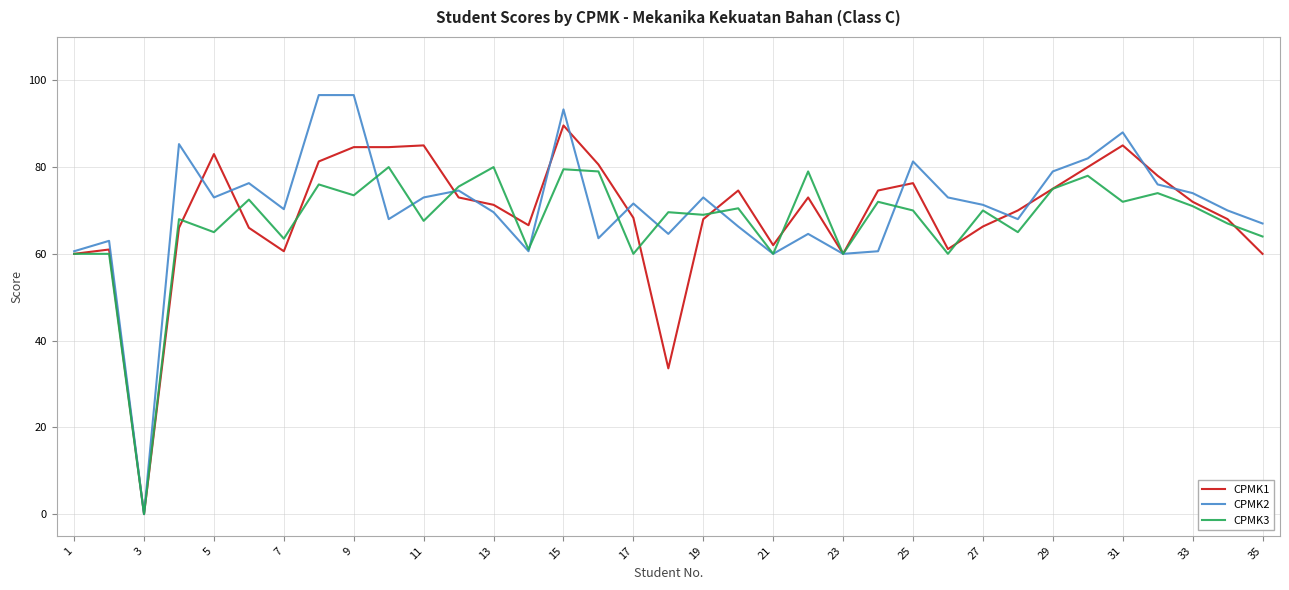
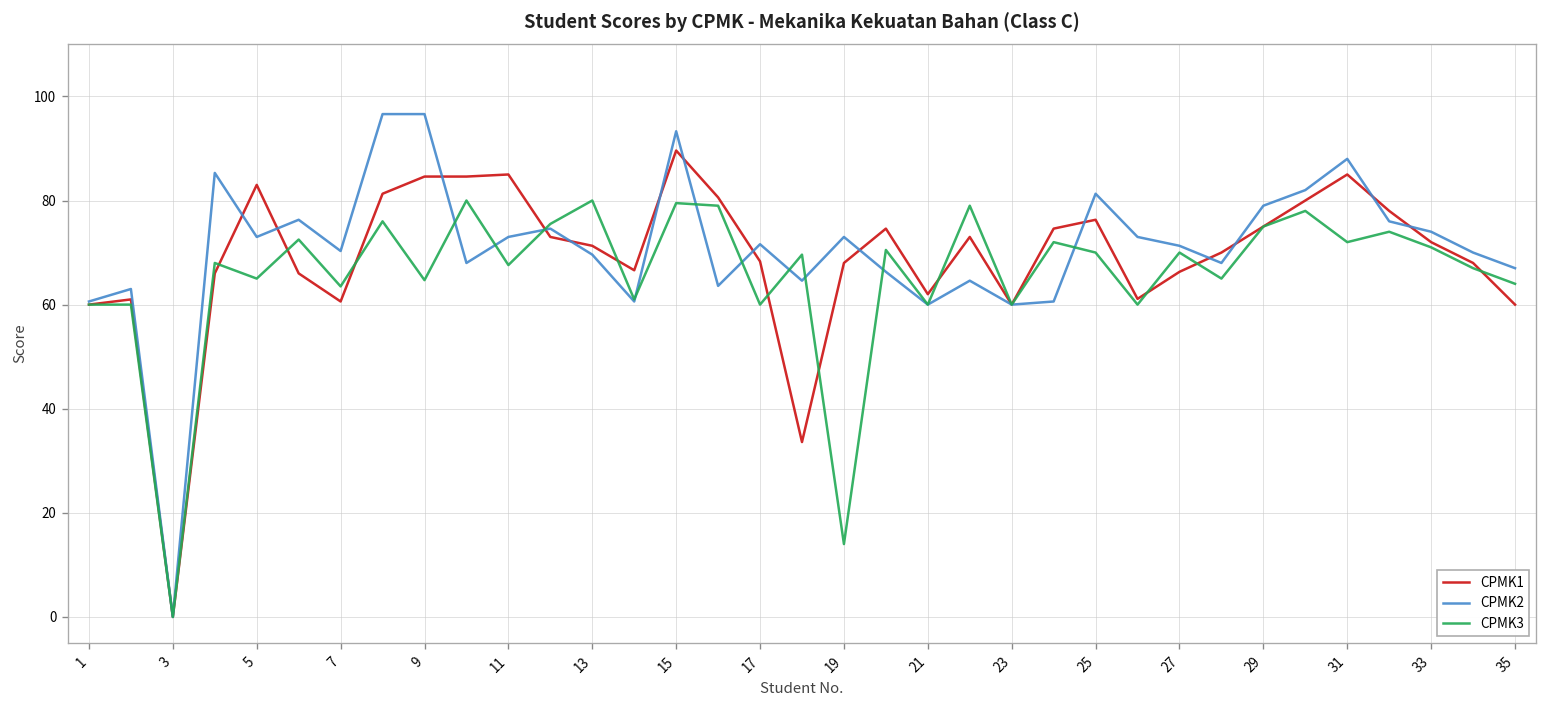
  {
    "CPMK1": {
      "5": 83,
      "7": 61,
      "9": 85,
      "11": 85,
      "13": 71,
      "15": 90,
      "17": 68,
      "19": 68,
      "21": 62,
      "25": 76,
      "27": 66,
      "31": 85,
      "33": 72,
      "35": 60
    },
    "CPMK2": {
      "1": 61,
      "5": 73,
      "7": 70,
      "9": 97,
      "11": 73,
      "13": 70,
      "15": 93,
      "17": 72,
      "19": 73,
      "25": 81,
      "27": 71,
      "29": 79,
      "31": 88,
      "33": 74,
      "35": 67
    },
    "CPMK3": {
      "5": 65,
      "7": 64,
-     "9": 74,
+     "9": 65,
      "11": 68,
      "13": 80,
      "15": 80,
      "17": 60,
-     "19": 69,
+     "19": 14,
      "25": 70,
      "27": 70,
      "31": 72,
      "33": 71,
      "35": 64
    }
  }
